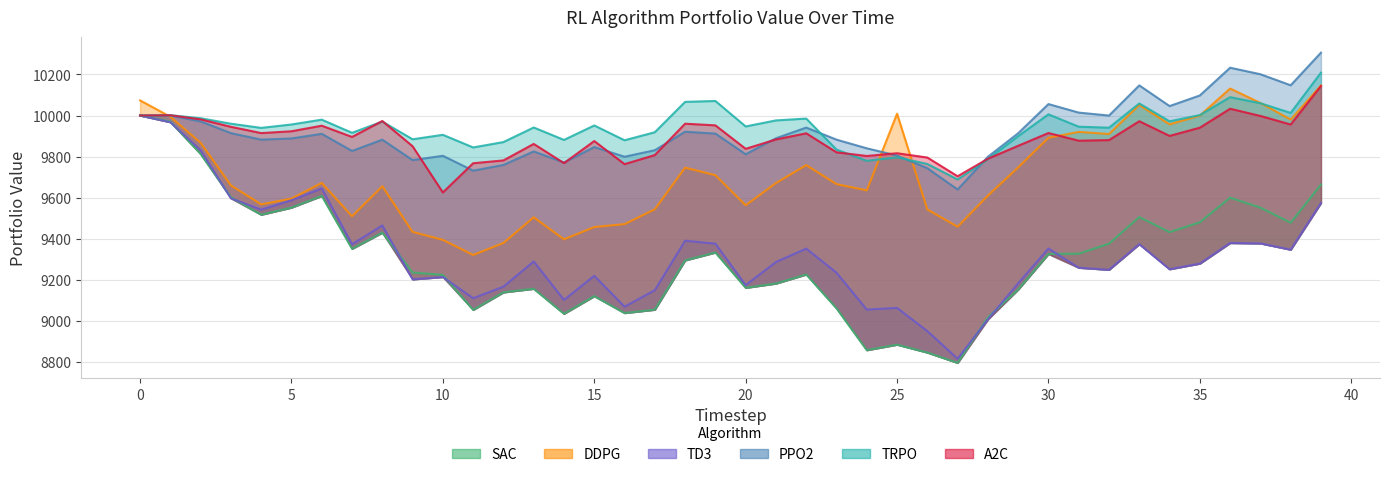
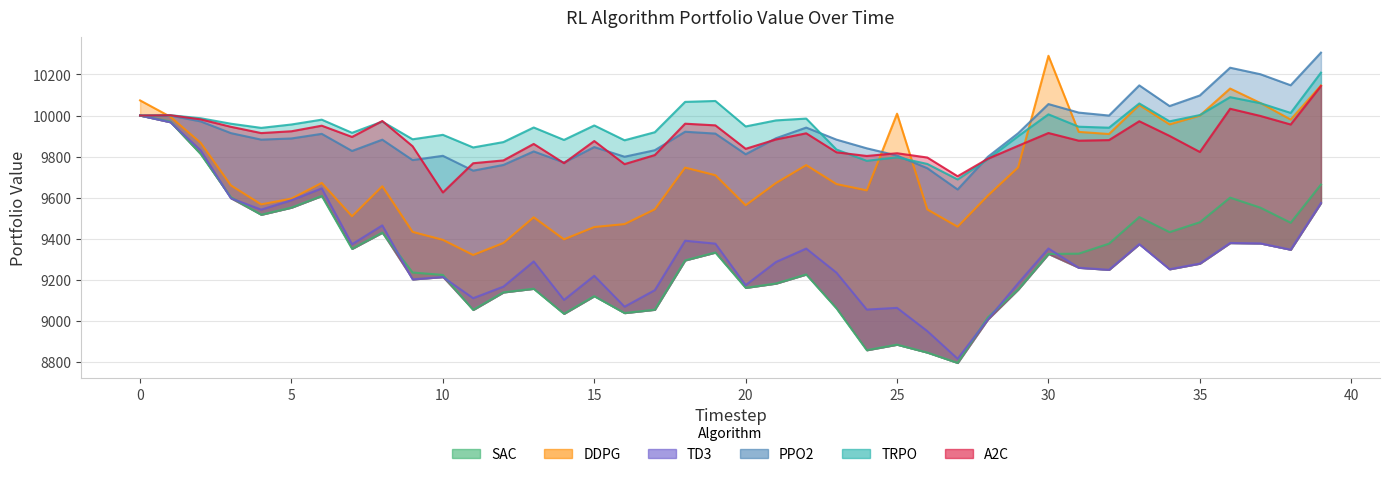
  {
    "DDPG": {
      "0": 10070,
      "10": 9390,
      "15": 9460,
      "20": 9560,
      "25": 10010,
-     "30": 9890
+     "30": 10290
    },
    "A2C": {
      "5": 9920,
      "10": 9630,
      "15": 9880,
      "20": 9840,
      "30": 9910,
-     "35": 9940
+     "35": 9820
    }
  }
